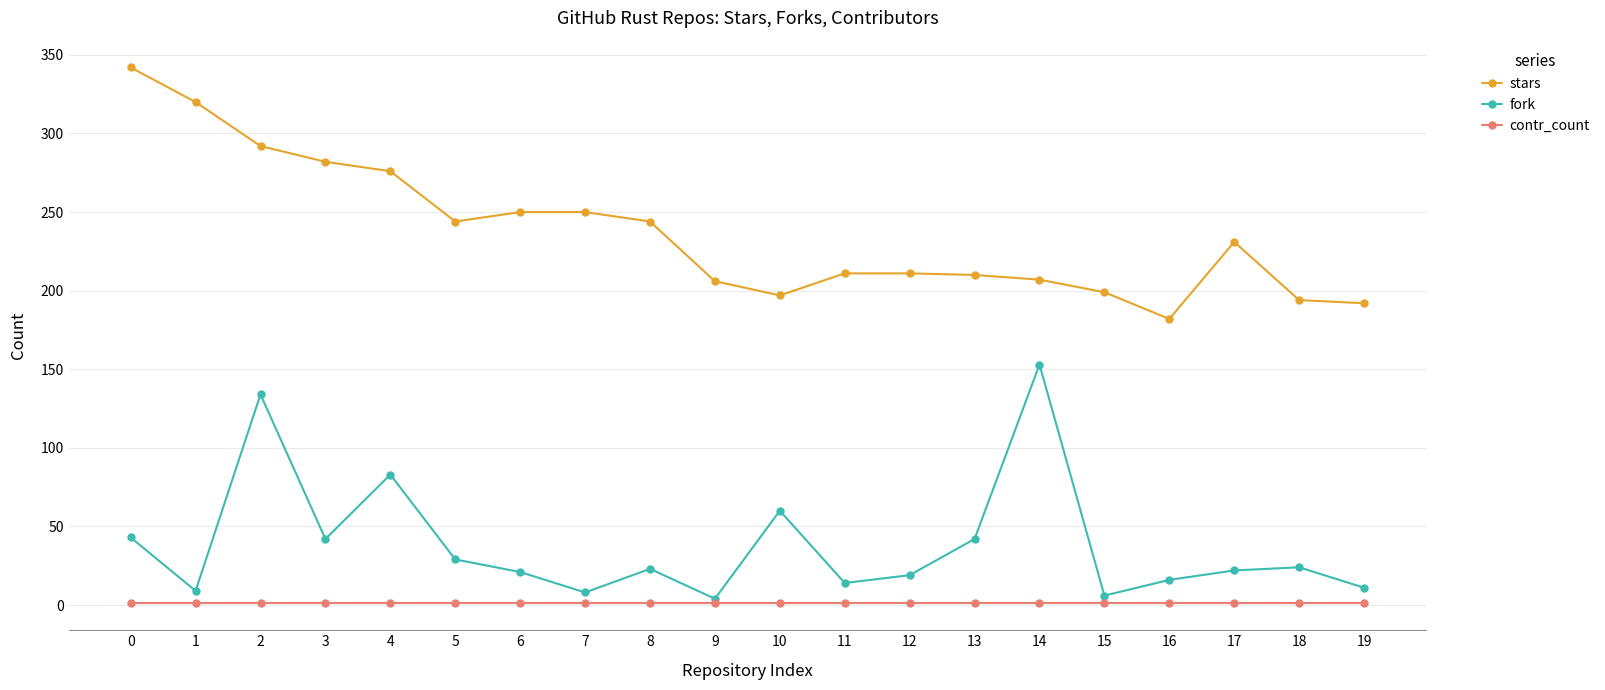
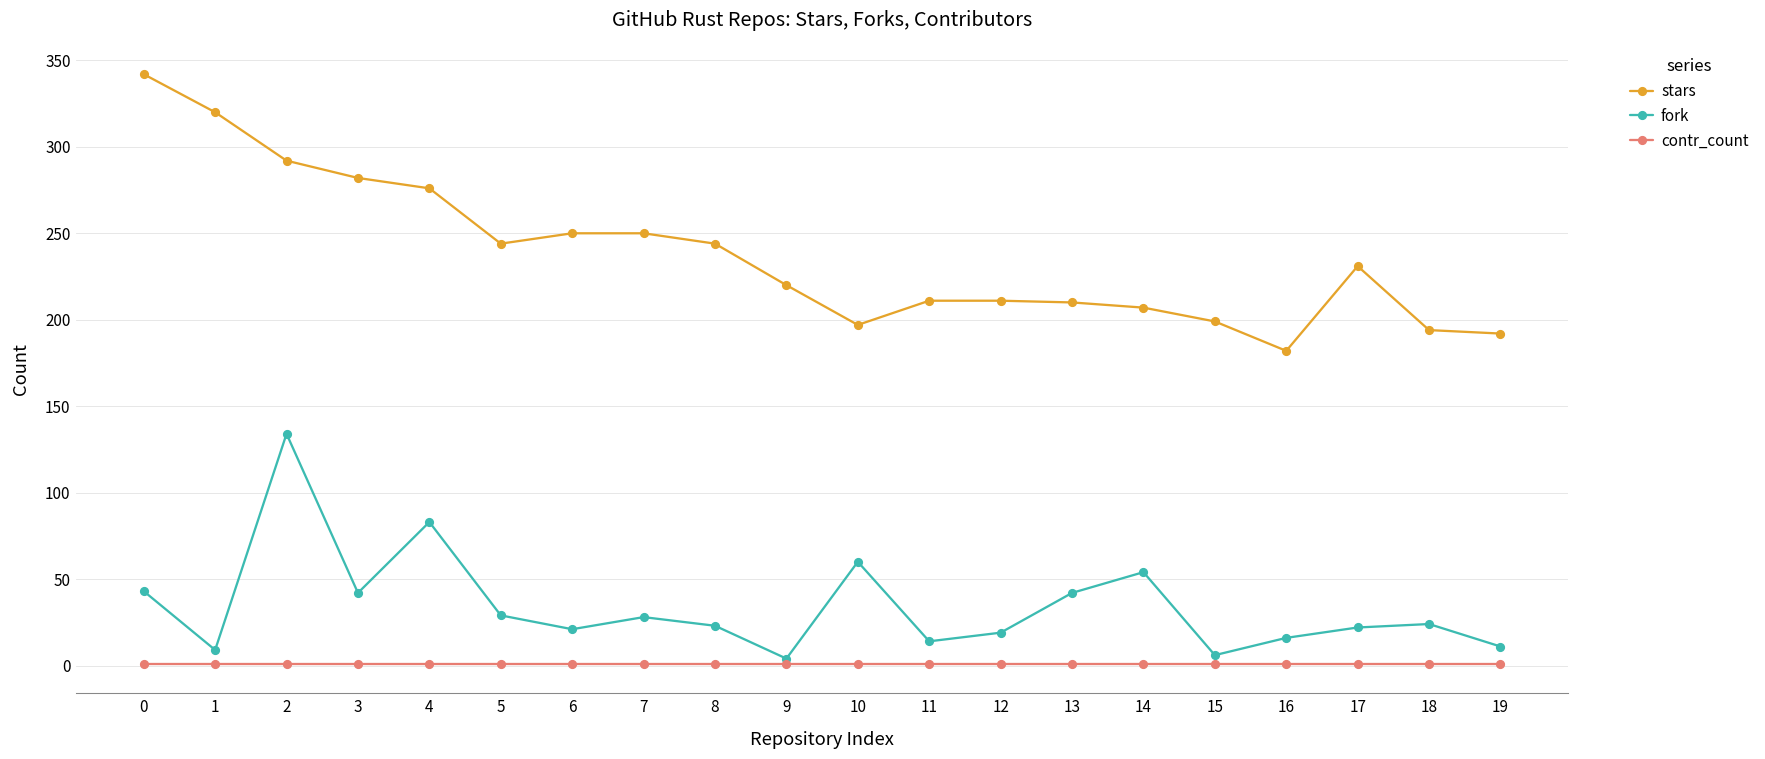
  {
    "stars": {
      "0": 342,
      "1": 320,
      "2": 292,
      "3": 282,
      "4": 276,
      "5": 244,
      "6": 250,
      "7": 250,
      "8": 244,
-     "9": 206,
+     "9": 220,
      "10": 197,
      "11": 211,
      "12": 211,
      "13": 210,
      "14": 207,
      "15": 199,
      "16": 182,
      "17": 231,
      "18": 194,
      "19": 192
    },
    "fork": {
      "0": 43,
      "1": 9,
      "2": 134,
      "3": 42,
      "4": 83,
      "5": 29,
      "6": 21,
-     "7": 8,
+     "7": 28,
      "8": 23,
      "9": 4,
      "10": 60,
      "11": 14,
      "12": 19,
      "13": 42,
-     "14": 153,
+     "14": 54,
      "15": 6,
      "16": 16,
      "17": 22,
      "18": 24,
      "19": 11
    },
    "contr_count": {
      "0": 1,
      "1": 1,
      "2": 1,
      "3": 1,
      "4": 1,
      "5": 1,
      "6": 1,
      "7": 1,
      "8": 1,
      "9": 1,
      "10": 1,
      "11": 1,
      "12": 1,
      "13": 1,
      "14": 1,
      "15": 1,
      "16": 1,
      "17": 1,
      "18": 1,
      "19": 1
    }
  }
